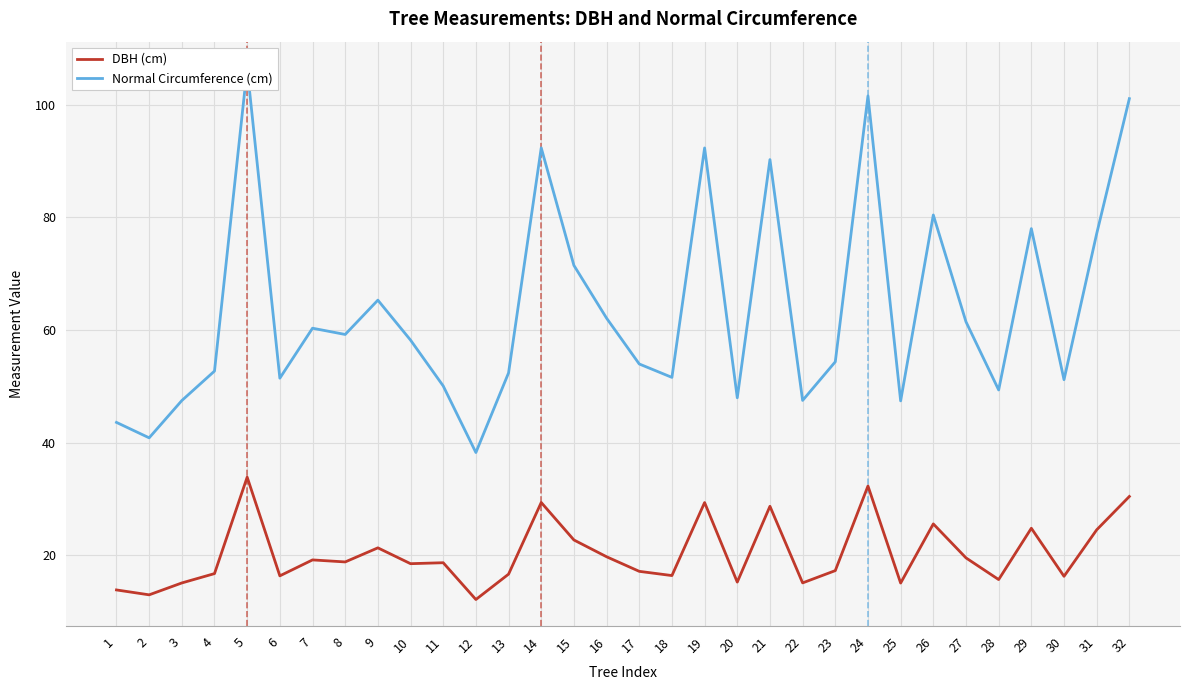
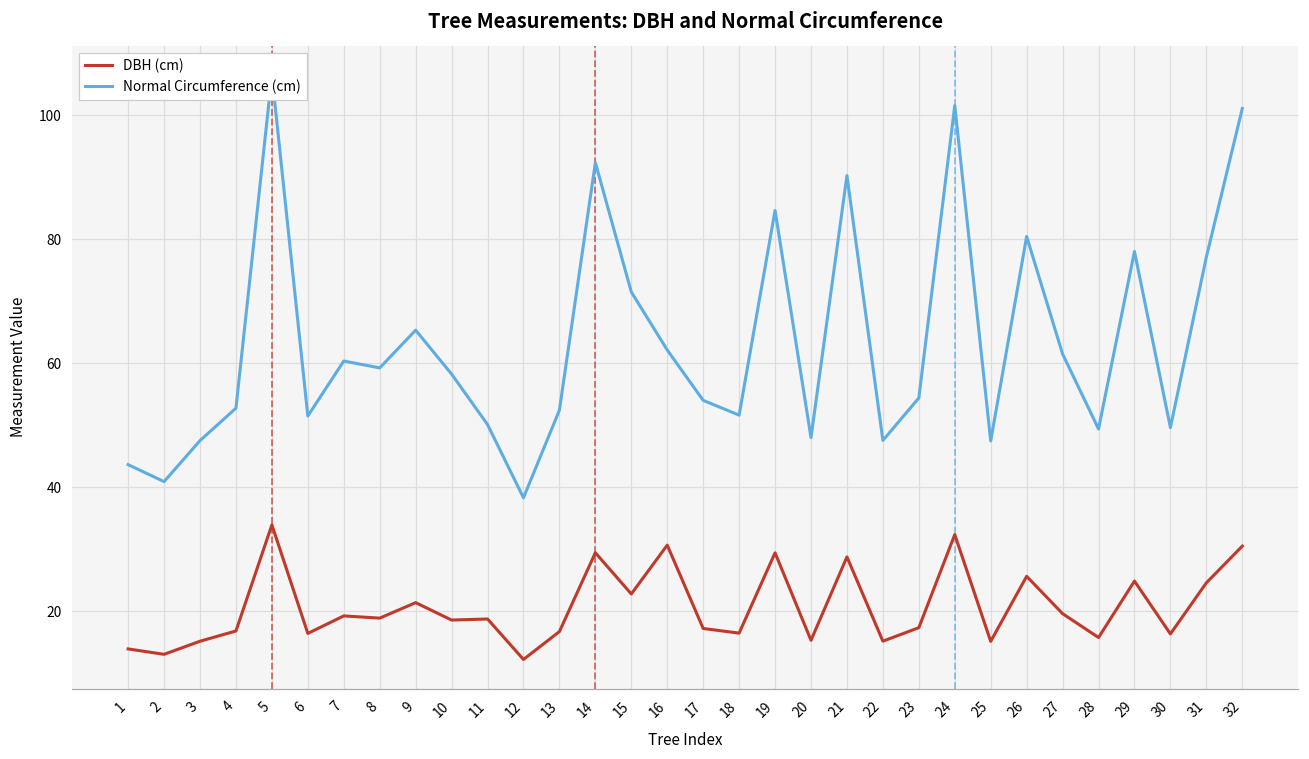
  {
    "DBH (cm)": {
      "1": 14,
      "2": 13,
      "3": 15,
      "4": 17,
      "5": 34,
      "6": 16,
      "7": 19,
      "8": 19,
      "9": 21,
      "10": 19,
      "11": 19,
      "12": 12,
      "13": 17,
      "14": 29,
      "15": 23,
-     "16": 20,
+     "16": 31,
      "17": 17,
      "18": 16,
      "19": 29,
      "20": 15,
      "21": 29,
      "22": 15,
      "23": 17,
      "24": 32,
      "25": 15,
      "26": 26,
      "27": 20,
      "28": 16,
      "29": 25,
      "30": 16,
      "31": 25,
      "32": 30
    },
    "Normal Circumference (cm)": {
      "1": 44,
      "2": 41,
      "3": 48,
      "4": 53,
      "6": 51,
      "7": 60,
      "8": 59,
      "9": 65,
      "10": 58,
      "11": 50,
      "12": 38,
      "13": 52,
      "14": 92,
      "15": 71,
      "16": 62,
      "17": 54,
      "18": 52,
-     "19": 92,
+     "19": 85,
      "20": 48,
      "21": 90,
      "22": 48,
      "23": 54,
      "24": 102,
      "25": 47,
      "26": 80,
      "27": 61,
      "28": 49,
      "29": 78,
-     "30": 51,
+     "30": 50,
      "31": 77,
      "32": 101
    }
  }
